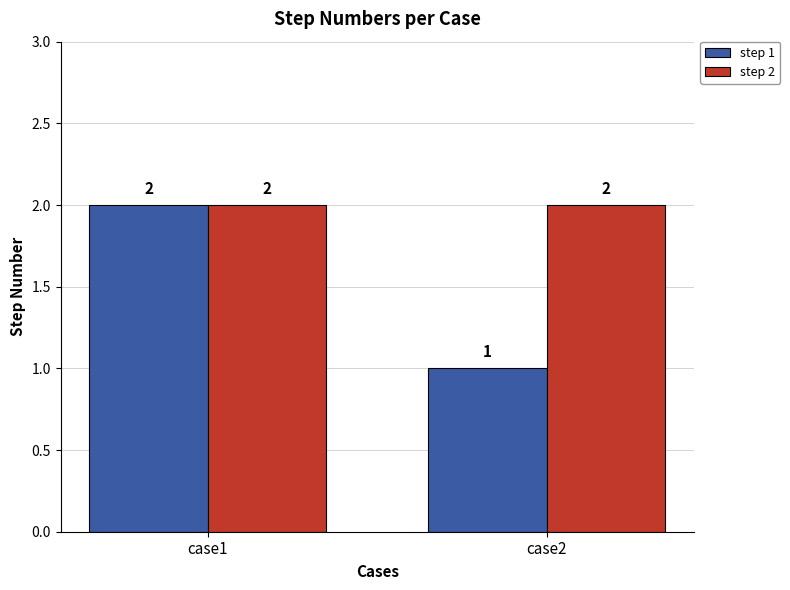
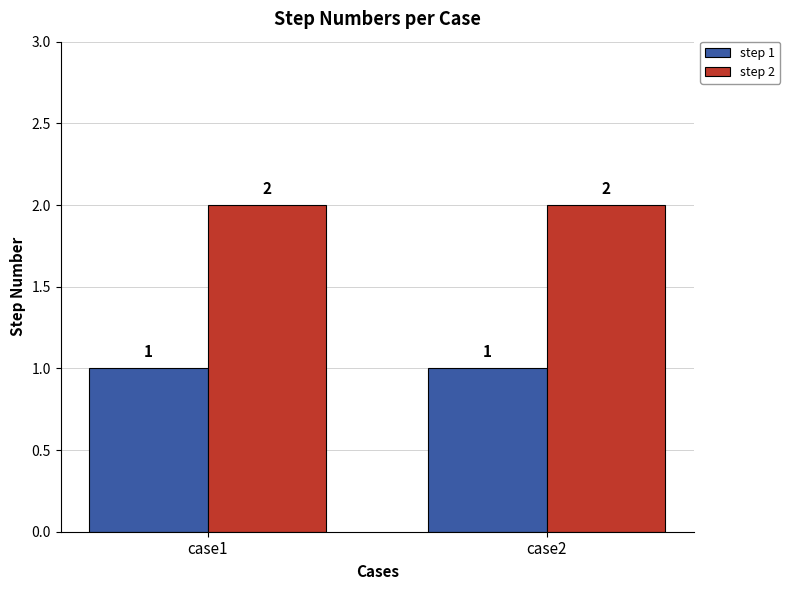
  {
    "step 1": {
-     "case1": 2,
+     "case1": 1,
      "case2": 1
    },
    "step 2": {
      "case1": 2,
      "case2": 2
    }
  }
